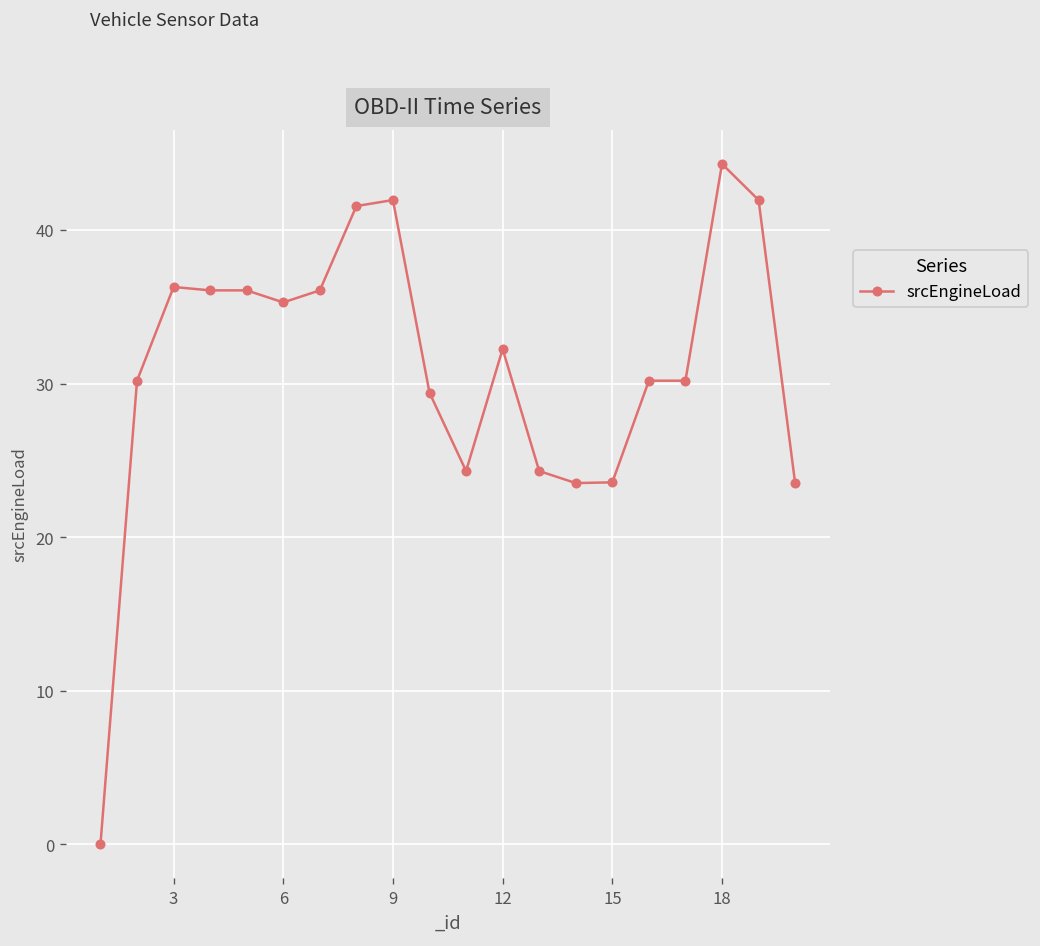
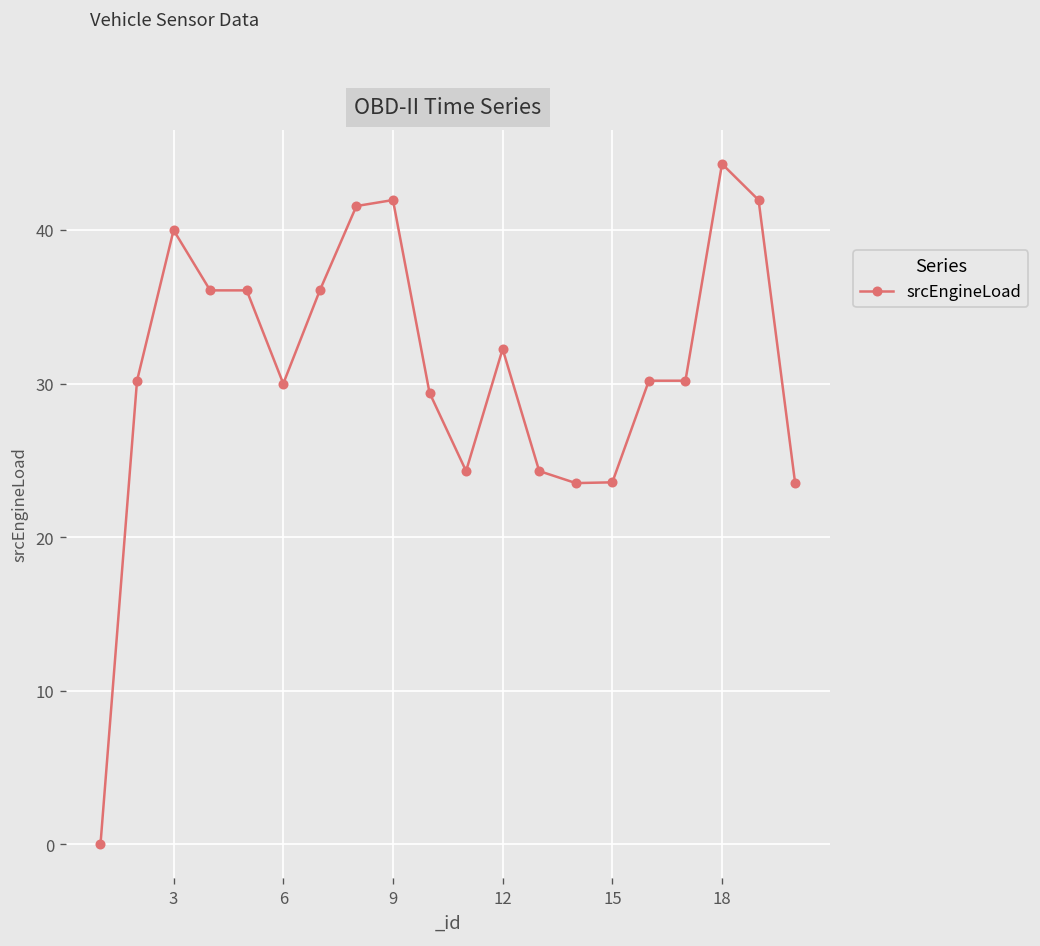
  {
-   "3": 36.3,
-   "6": 35.3,
+   "3": 40.0,
+   "6": 30.0,
    "9": 42.0,
    "12": 32.3,
    "15": 23.6,
    "18": 44.3
  }
